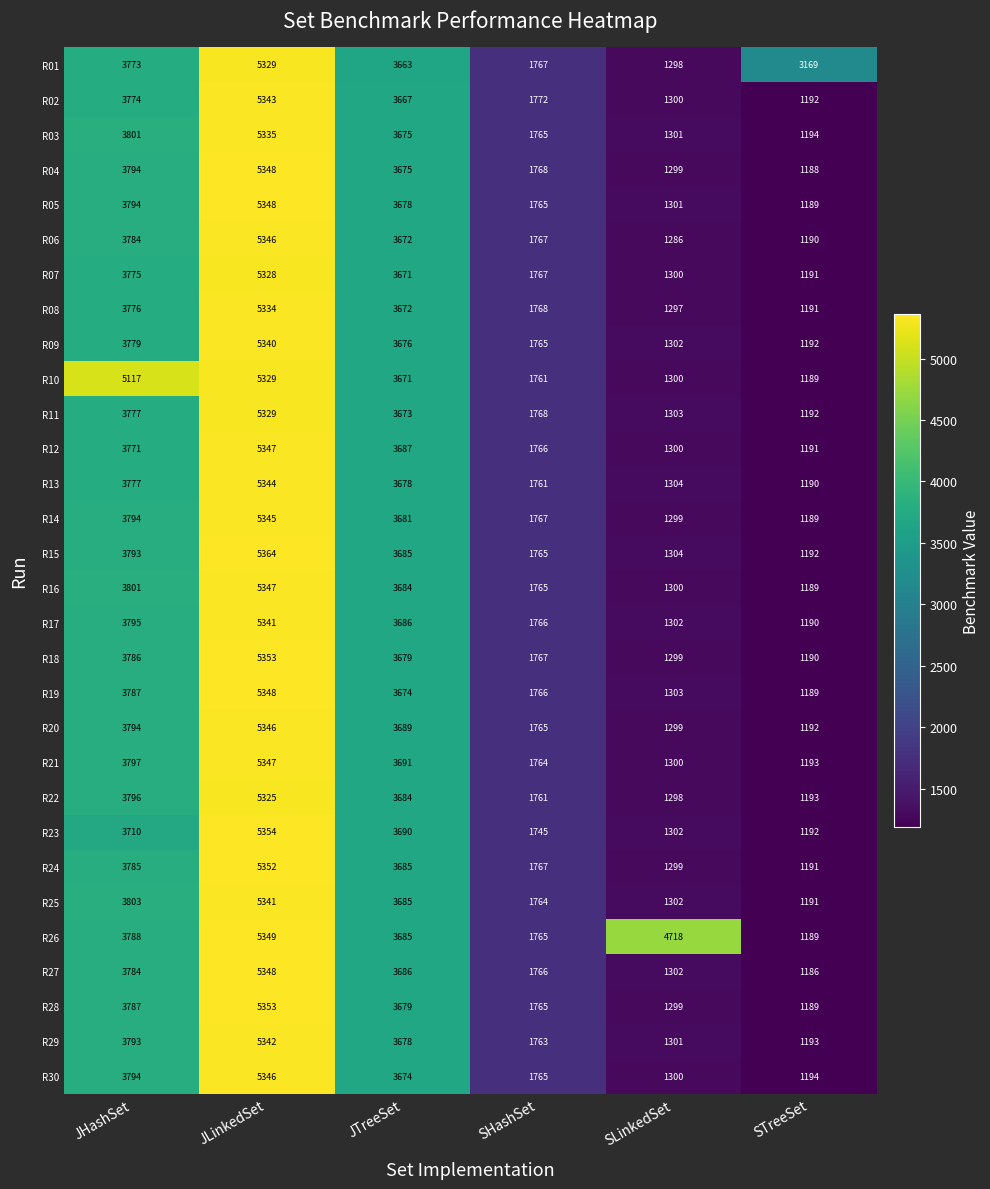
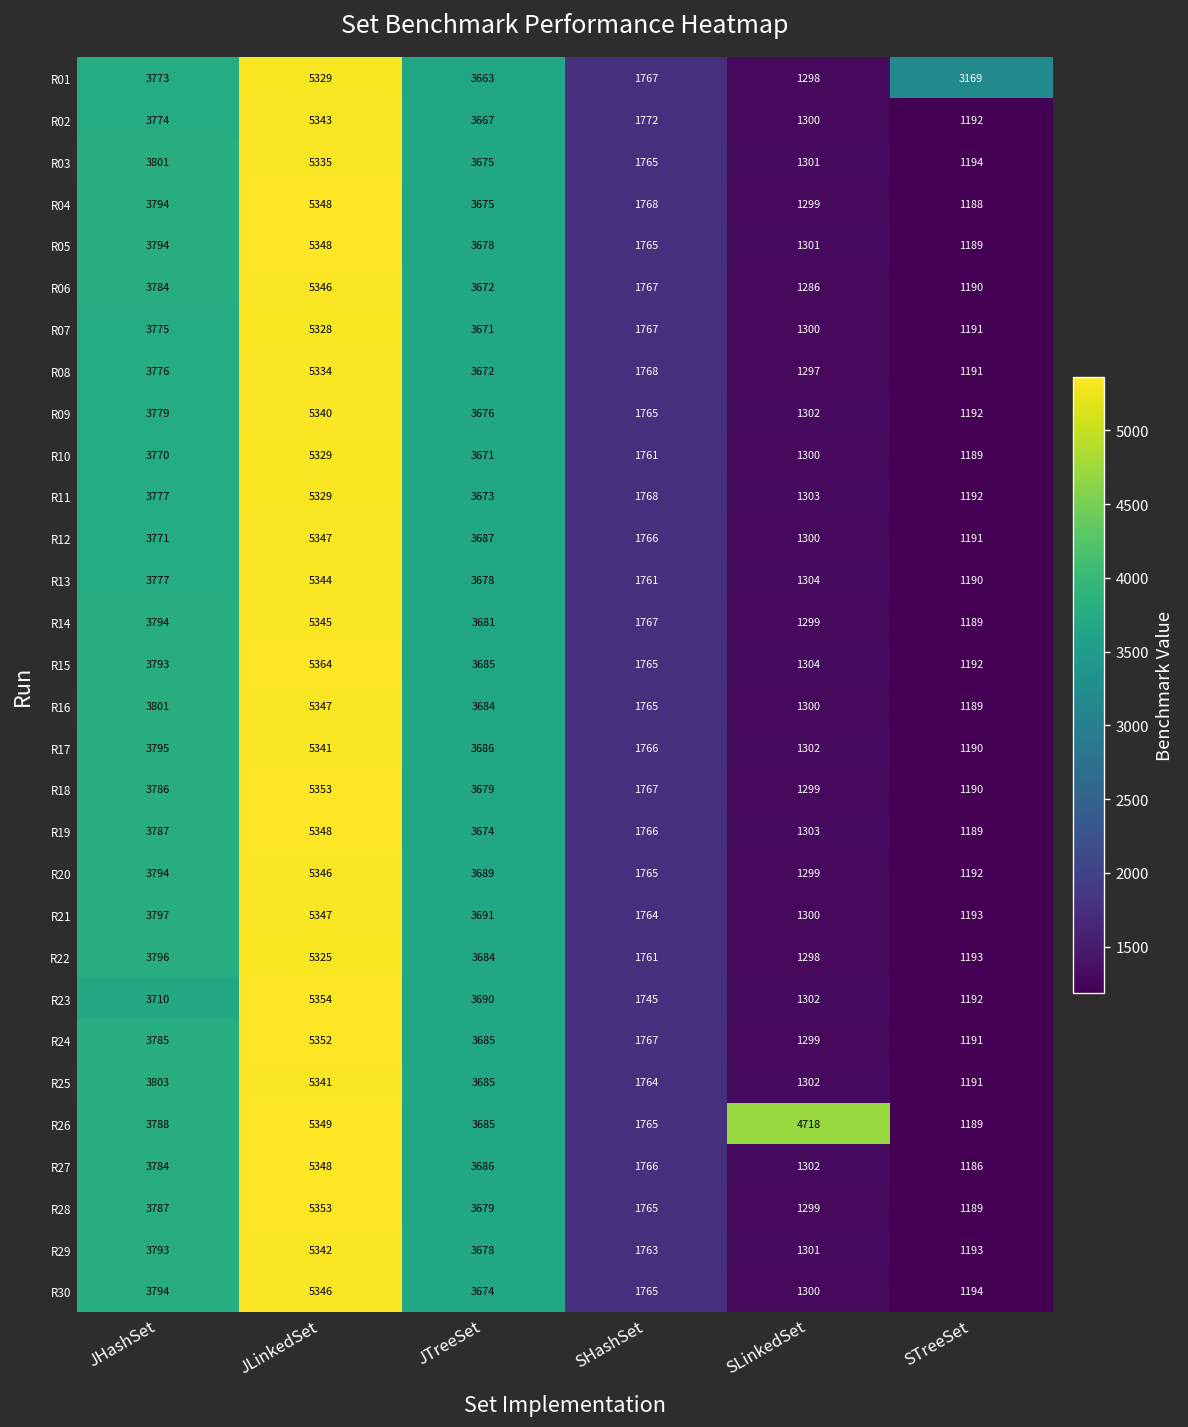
  {
    "R01": {
      "JHashSet": 3773,
      "JLinkedSet": 5329,
      "JTreeSet": 3663,
      "SHashSet": 1767,
      "SLinkedSet": 1298,
      "STreeSet": 3169
    },
    "R02": {
      "JHashSet": 3774,
      "JLinkedSet": 5343,
      "JTreeSet": 3667,
      "SHashSet": 1772,
      "SLinkedSet": 1300,
      "STreeSet": 1192
    },
    "R03": {
      "JHashSet": 3801,
      "JLinkedSet": 5335,
      "JTreeSet": 3675,
      "SHashSet": 1765,
      "SLinkedSet": 1301,
      "STreeSet": 1194
    },
    "R04": {
      "JHashSet": 3794,
      "JLinkedSet": 5348,
      "JTreeSet": 3675,
      "SHashSet": 1768,
      "SLinkedSet": 1299,
      "STreeSet": 1188
    },
    "R05": {
      "JHashSet": 3794,
      "JLinkedSet": 5348,
      "JTreeSet": 3678,
      "SHashSet": 1765,
      "SLinkedSet": 1301,
      "STreeSet": 1189
    },
    "R06": {
      "JHashSet": 3784,
      "JLinkedSet": 5346,
      "JTreeSet": 3672,
      "SHashSet": 1767,
      "SLinkedSet": 1286,
      "STreeSet": 1190
    },
    "R07": {
      "JHashSet": 3775,
      "JLinkedSet": 5328,
      "JTreeSet": 3671,
      "SHashSet": 1767,
      "SLinkedSet": 1300,
      "STreeSet": 1191
    },
    "R08": {
      "JHashSet": 3776,
      "JLinkedSet": 5334,
      "JTreeSet": 3672,
      "SHashSet": 1768,
      "SLinkedSet": 1297,
      "STreeSet": 1191
    },
    "R09": {
      "JHashSet": 3779,
      "JLinkedSet": 5340,
      "JTreeSet": 3676,
      "SHashSet": 1765,
      "SLinkedSet": 1302,
      "STreeSet": 1192
    },
    "R10": {
-     "JHashSet": 5117,
+     "JHashSet": 3770,
      "JLinkedSet": 5329,
      "JTreeSet": 3671,
      "SHashSet": 1761,
      "SLinkedSet": 1300,
      "STreeSet": 1189
    },
    "R11": {
      "JHashSet": 3777,
      "JLinkedSet": 5329,
      "JTreeSet": 3673,
      "SHashSet": 1768,
      "SLinkedSet": 1303,
      "STreeSet": 1192
    },
    "R12": {
      "JHashSet": 3771,
      "JLinkedSet": 5347,
      "JTreeSet": 3687,
      "SHashSet": 1766,
      "SLinkedSet": 1300,
      "STreeSet": 1191
    },
    "R13": {
      "JHashSet": 3777,
      "JLinkedSet": 5344,
      "JTreeSet": 3678,
      "SHashSet": 1761,
      "SLinkedSet": 1304,
      "STreeSet": 1190
    },
    "R14": {
      "JHashSet": 3794,
      "JLinkedSet": 5345,
      "JTreeSet": 3681,
      "SHashSet": 1767,
      "SLinkedSet": 1299,
      "STreeSet": 1189
    },
    "R15": {
      "JHashSet": 3793,
      "JLinkedSet": 5364,
      "JTreeSet": 3685,
      "SHashSet": 1765,
      "SLinkedSet": 1304,
      "STreeSet": 1192
    },
    "R16": {
      "JHashSet": 3801,
      "JLinkedSet": 5347,
      "JTreeSet": 3684,
      "SHashSet": 1765,
      "SLinkedSet": 1300,
      "STreeSet": 1189
    },
    "R17": {
      "JHashSet": 3795,
      "JLinkedSet": 5341,
      "JTreeSet": 3686,
      "SHashSet": 1766,
      "SLinkedSet": 1302,
      "STreeSet": 1190
    },
    "R18": {
      "JHashSet": 3786,
      "JLinkedSet": 5353,
      "JTreeSet": 3679,
      "SHashSet": 1767,
      "SLinkedSet": 1299,
      "STreeSet": 1190
    },
    "R19": {
      "JHashSet": 3787,
      "JLinkedSet": 5348,
      "JTreeSet": 3674,
      "SHashSet": 1766,
      "SLinkedSet": 1303,
      "STreeSet": 1189
    },
    "R20": {
      "JHashSet": 3794,
      "JLinkedSet": 5346,
      "JTreeSet": 3689,
      "SHashSet": 1765,
      "SLinkedSet": 1299,
      "STreeSet": 1192
    },
    "R21": {
      "JHashSet": 3797,
      "JLinkedSet": 5347,
      "JTreeSet": 3691,
      "SHashSet": 1764,
      "SLinkedSet": 1300,
      "STreeSet": 1193
    },
    "R22": {
      "JHashSet": 3796,
      "JLinkedSet": 5325,
      "JTreeSet": 3684,
      "SHashSet": 1761,
      "SLinkedSet": 1298,
      "STreeSet": 1193
    },
    "R23": {
      "JHashSet": 3710,
      "JLinkedSet": 5354,
      "JTreeSet": 3690,
      "SHashSet": 1745,
      "SLinkedSet": 1302,
      "STreeSet": 1192
    },
    "R24": {
      "JHashSet": 3785,
      "JLinkedSet": 5352,
      "JTreeSet": 3685,
      "SHashSet": 1767,
      "SLinkedSet": 1299,
      "STreeSet": 1191
    },
    "R25": {
      "JHashSet": 3803,
      "JLinkedSet": 5341,
      "JTreeSet": 3685,
      "SHashSet": 1764,
      "SLinkedSet": 1302,
      "STreeSet": 1191
    },
    "R26": {
      "JHashSet": 3788,
      "JLinkedSet": 5349,
      "JTreeSet": 3685,
      "SHashSet": 1765,
      "SLinkedSet": 4718,
      "STreeSet": 1189
    },
    "R27": {
      "JHashSet": 3784,
      "JLinkedSet": 5348,
      "JTreeSet": 3686,
      "SHashSet": 1766,
      "SLinkedSet": 1302,
      "STreeSet": 1186
    },
    "R28": {
      "JHashSet": 3787,
      "JLinkedSet": 5353,
      "JTreeSet": 3679,
      "SHashSet": 1765,
      "SLinkedSet": 1299,
      "STreeSet": 1189
    },
    "R29": {
      "JHashSet": 3793,
      "JLinkedSet": 5342,
      "JTreeSet": 3678,
      "SHashSet": 1763,
      "SLinkedSet": 1301,
      "STreeSet": 1193
    },
    "R30": {
      "JHashSet": 3794,
      "JLinkedSet": 5346,
      "JTreeSet": 3674,
      "SHashSet": 1765,
      "SLinkedSet": 1300,
      "STreeSet": 1194
    }
  }
